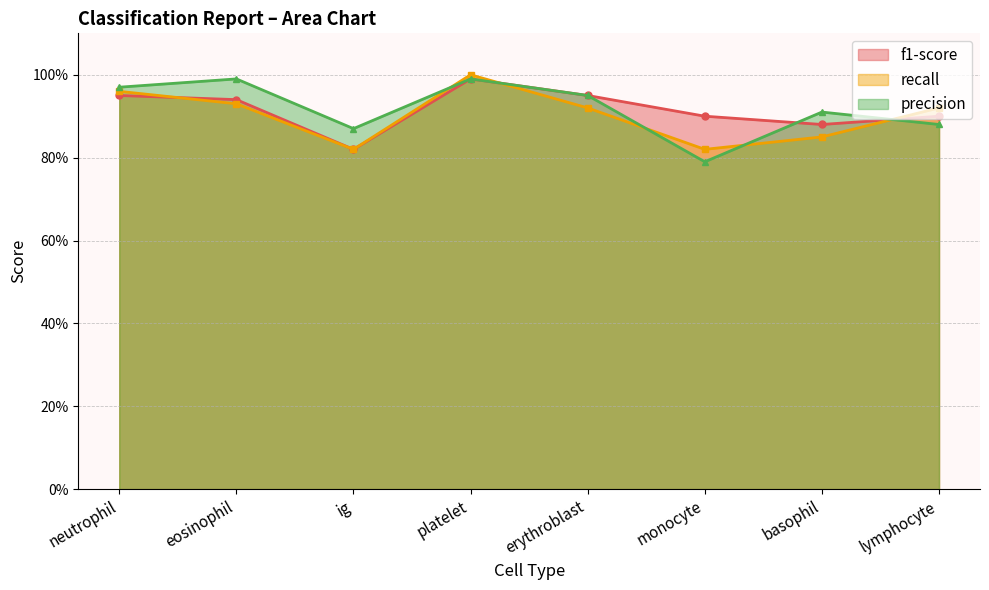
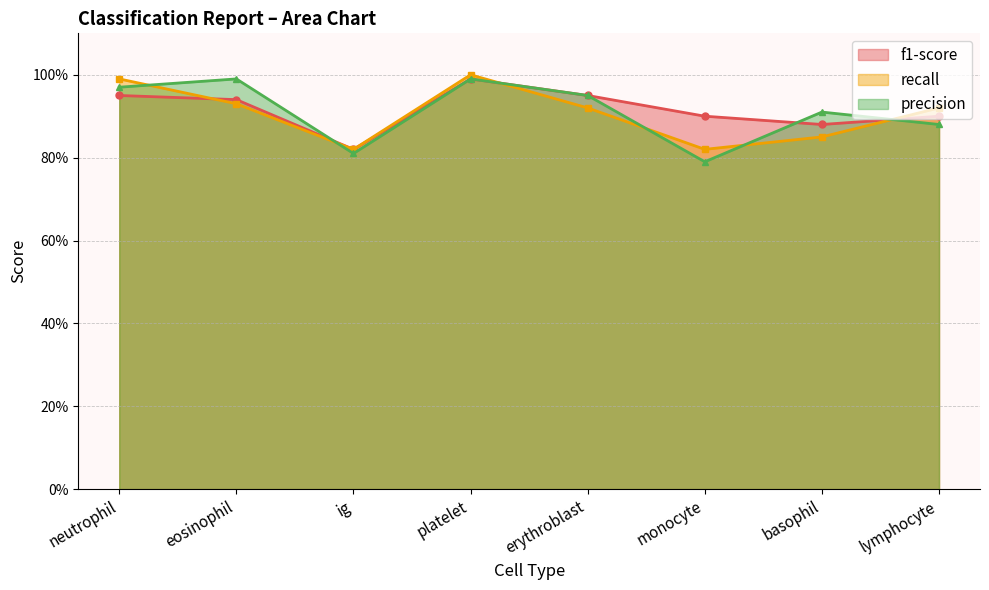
  {
    "f1-score": {
      "neutrophil": "95%",
      "eosinophil": "94%",
      "monocyte": "90%",
      "basophil": "88%"
    },
    "recall": {
-     "neutrophil": "96%",
+     "neutrophil": "99%",
      "eosinophil": "93%",
      "platelet": "100%",
      "erythroblast": "92%",
      "monocyte": "82%",
      "basophil": "85%"
    },
    "precision": {
      "neutrophil": "97%",
      "eosinophil": "99%",
-     "ig": "87%",
+     "ig": "81%",
      "monocyte": "79%",
      "basophil": "91%",
      "lymphocyte": "88%"
    }
  }
